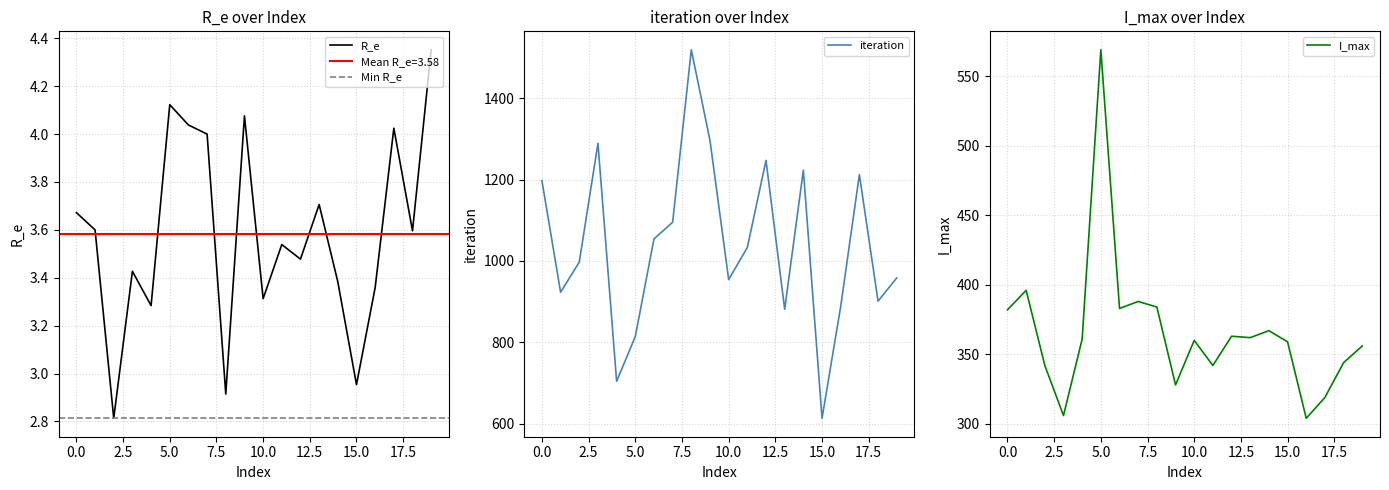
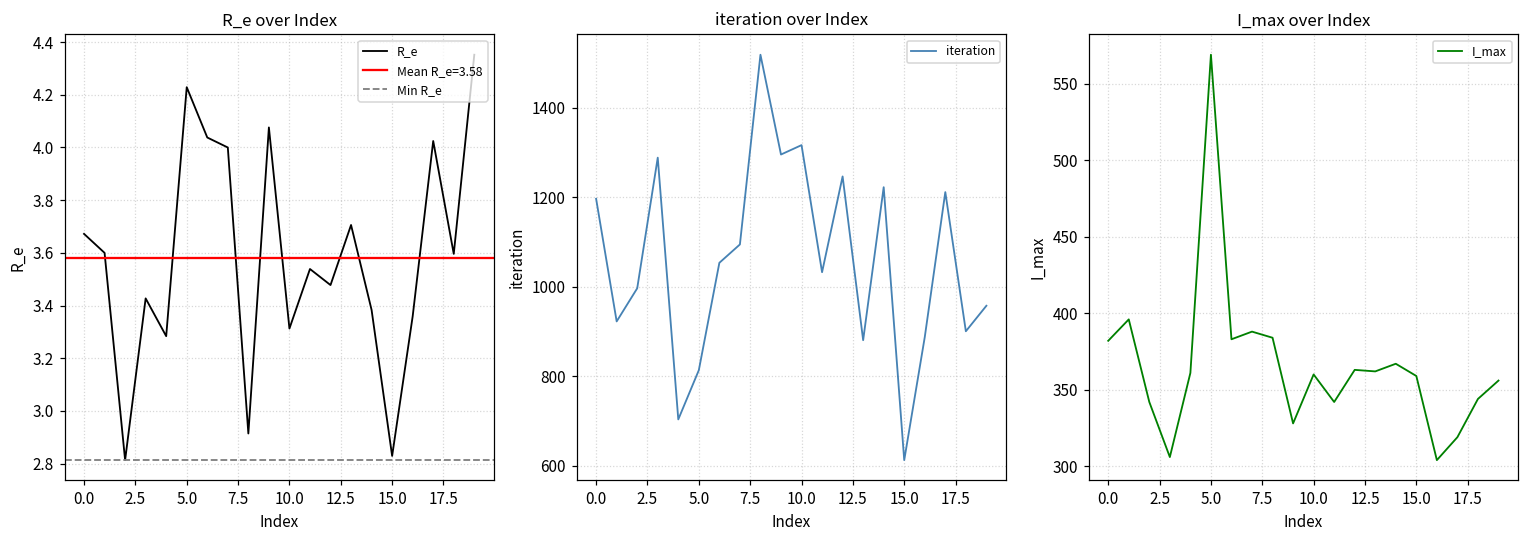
  {
    "R_e over Index": {
      "0.0": 3.67,
-     "5.0": 4.12,
+     "5.0": 4.23,
      "10.0": 3.31,
-     "15.0": 2.95
+     "15.0": 2.83
    },
    "iteration over Index": {
      "0.0": 1200,
      "5.0": 810,
-     "10.0": 950,
+     "10.0": 1320,
      "15.0": 610
    },
    "I_max over Index": {
      "0.0": 382,
      "5.0": 569,
      "10.0": 360,
      "15.0": 359
    }
  }
